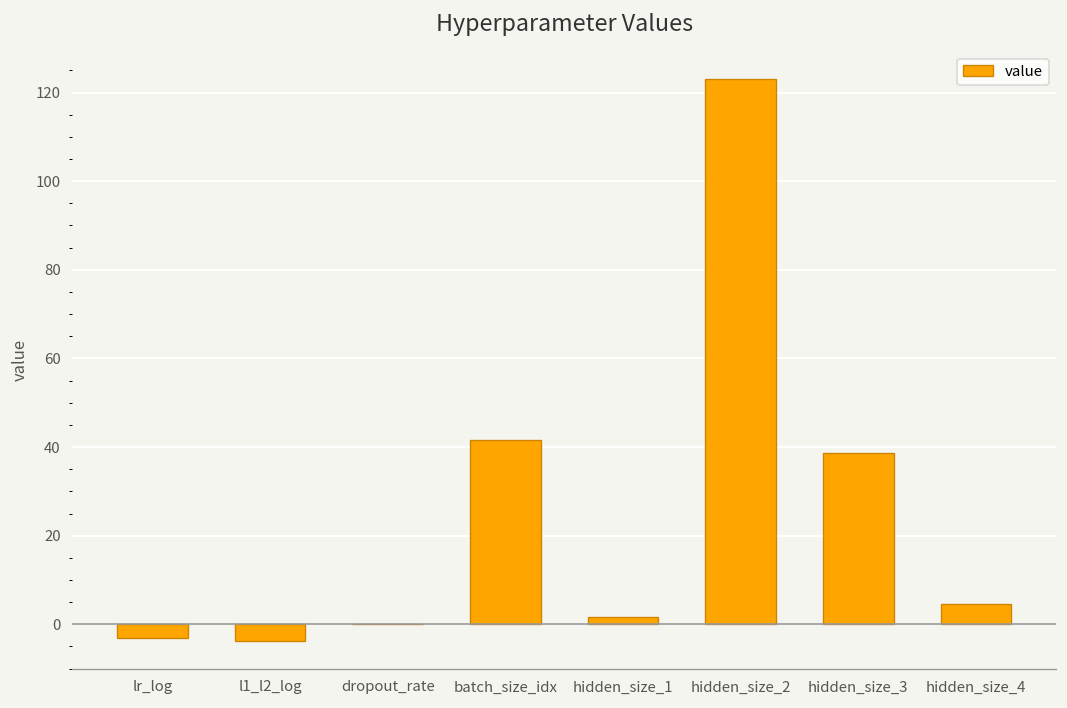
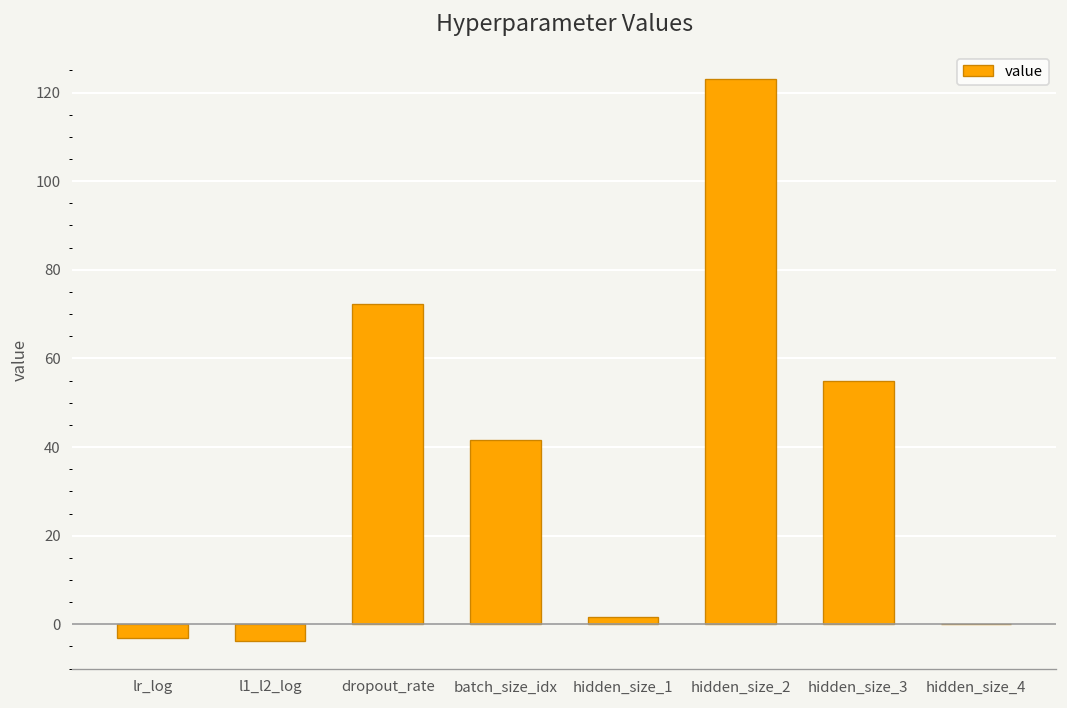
  {
    "lr_log": -3,
    "l1_l2_log": -4,
-   "dropout_rate": 0,
+   "dropout_rate": 72,
    "batch_size_idx": 42,
    "hidden_size_1": 2,
    "hidden_size_2": 123,
-   "hidden_size_3": 39,
-   "hidden_size_4": 5
+   "hidden_size_3": 55,
+   "hidden_size_4": 0
  }
